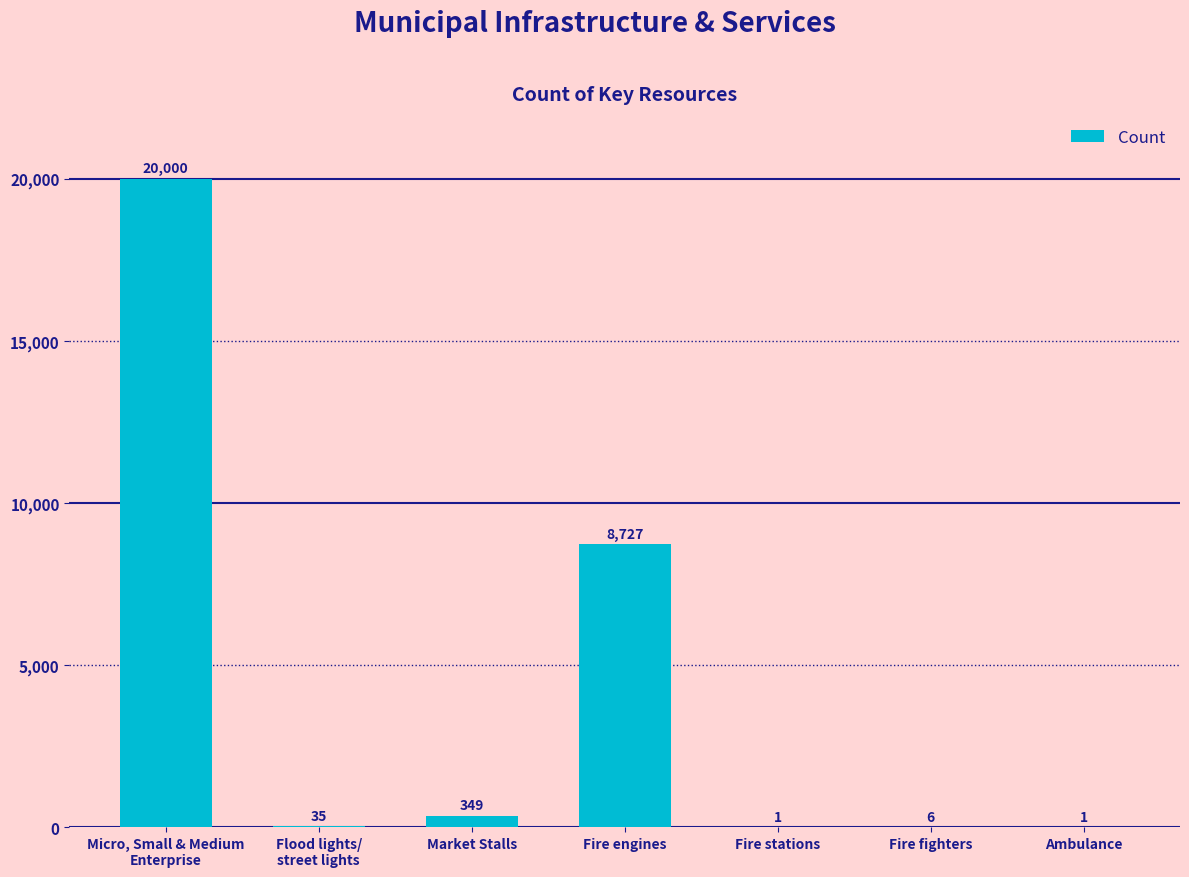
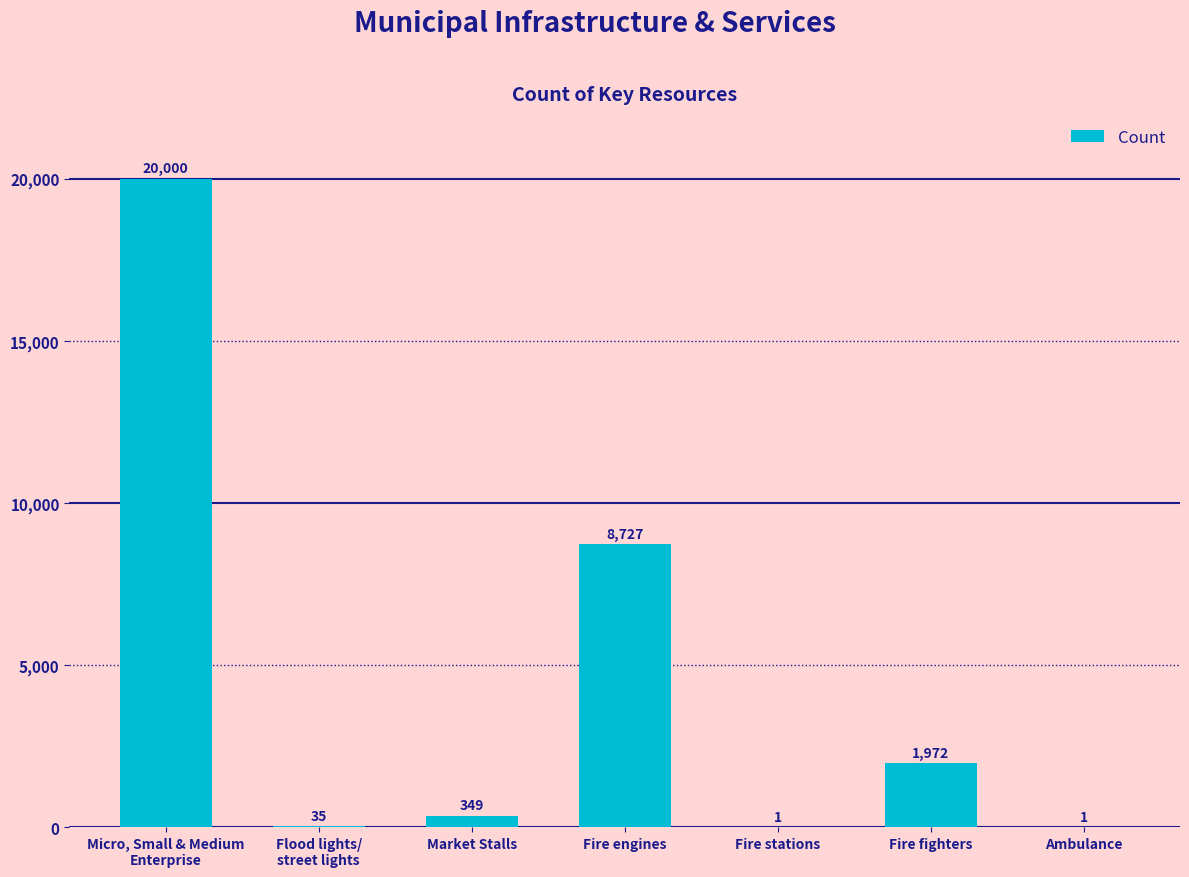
  {
    "Micro, Small & Medium Enterprise": "20,000",
    "Flood lights/ street lights": "35",
    "Market Stalls": "349",
    "Fire engines": "8,727",
    "Fire stations": "1",
-   "Fire fighters": "6",
+   "Fire fighters": "1,972",
    "Ambulance": "1"
  }
